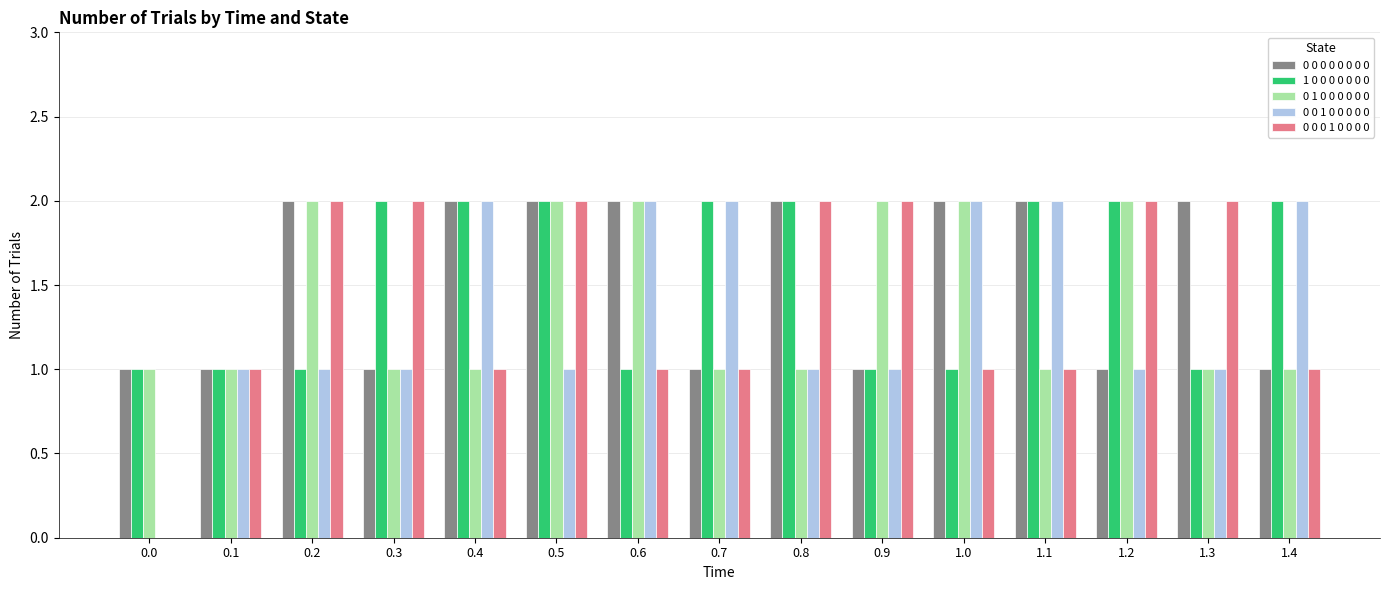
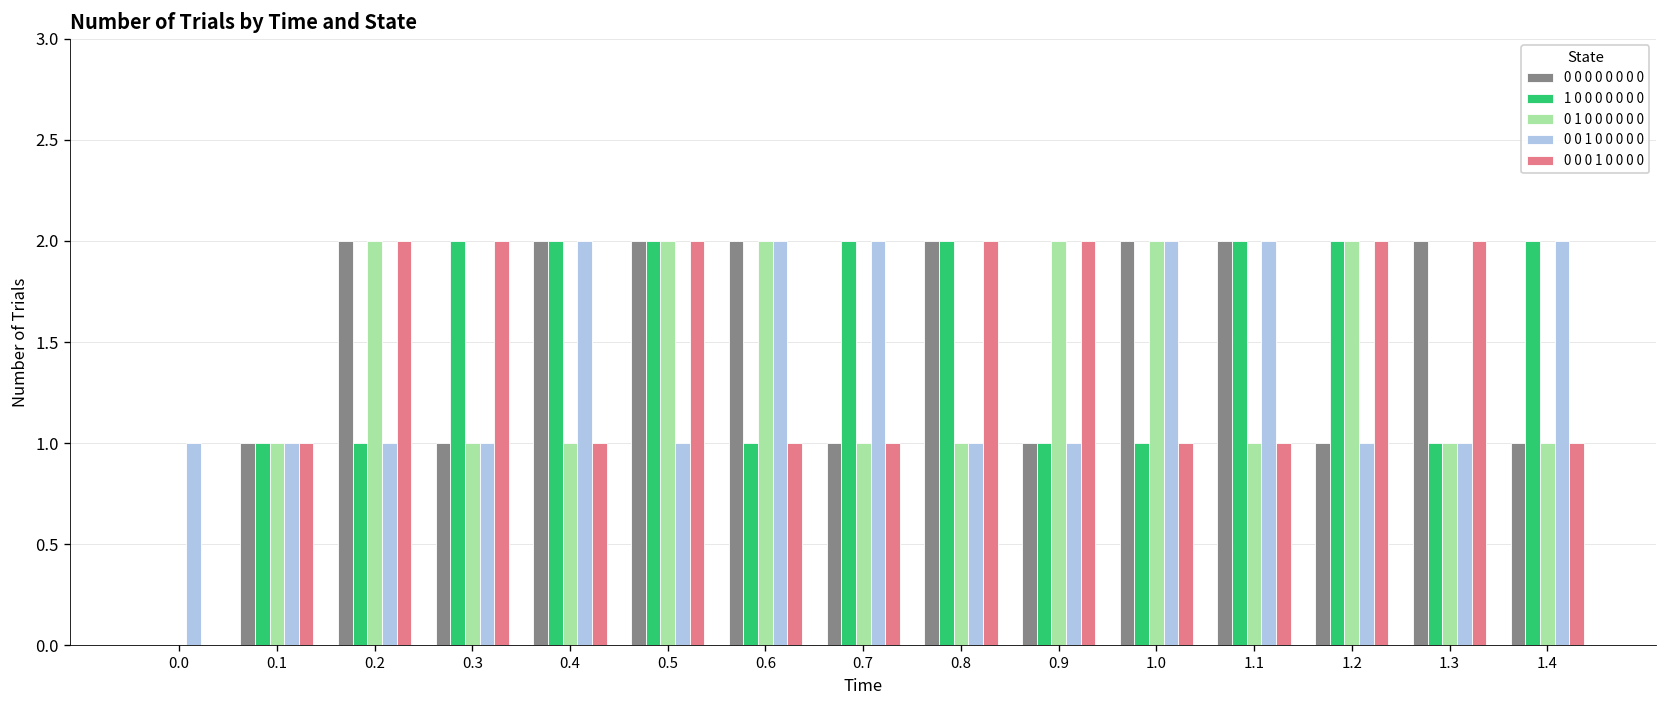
  {
    "0 0 0 0 0 0 0 0": {
-     "0.0": 1,
+     "0.0": 0,
      "0.1": 1,
      "0.2": 2,
      "0.3": 1,
      "0.4": 2,
      "0.5": 2,
      "0.6": 2,
      "0.7": 1,
      "0.8": 2,
      "0.9": 1,
      "1.0": 2,
      "1.1": 2,
      "1.2": 1,
      "1.3": 2,
      "1.4": 1
    },
    "1 0 0 0 0 0 0 0": {
-     "0.0": 1,
+     "0.0": 0,
      "0.1": 1,
      "0.2": 1,
      "0.3": 2,
      "0.4": 2,
      "0.5": 2,
      "0.6": 1,
      "0.7": 2,
      "0.8": 2,
      "0.9": 1,
      "1.0": 1,
      "1.1": 2,
      "1.2": 2,
      "1.3": 1,
      "1.4": 2
    },
    "0 1 0 0 0 0 0 0": {
-     "0.0": 1,
+     "0.0": 0,
      "0.1": 1,
      "0.2": 2,
      "0.3": 1,
      "0.4": 1,
      "0.5": 2,
      "0.6": 2,
      "0.7": 1,
      "0.8": 1,
      "0.9": 2,
      "1.0": 2,
      "1.1": 1,
      "1.2": 2,
      "1.3": 1,
      "1.4": 1
    },
    "0 0 1 0 0 0 0 0": {
-     "0.0": 0,
+     "0.0": 1,
      "0.1": 1,
      "0.2": 1,
      "0.3": 1,
      "0.4": 2,
      "0.5": 1,
      "0.6": 2,
      "0.7": 2,
      "0.8": 1,
      "0.9": 1,
      "1.0": 2,
      "1.1": 2,
      "1.2": 1,
      "1.3": 1,
      "1.4": 2
    },
    "0 0 0 1 0 0 0 0": {
      "0.0": 0,
      "0.1": 1,
      "0.2": 2,
      "0.3": 2,
      "0.4": 1,
      "0.5": 2,
      "0.6": 1,
      "0.7": 1,
      "0.8": 2,
      "0.9": 2,
      "1.0": 1,
      "1.1": 1,
      "1.2": 2,
      "1.3": 2,
      "1.4": 1
    }
  }
